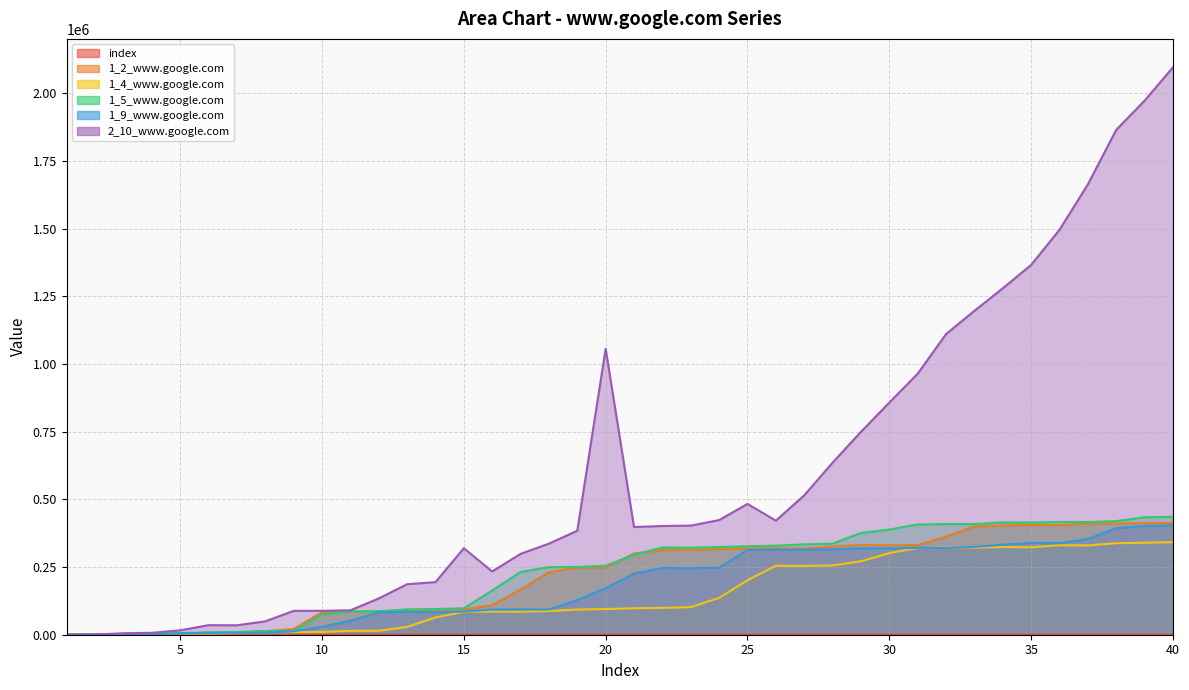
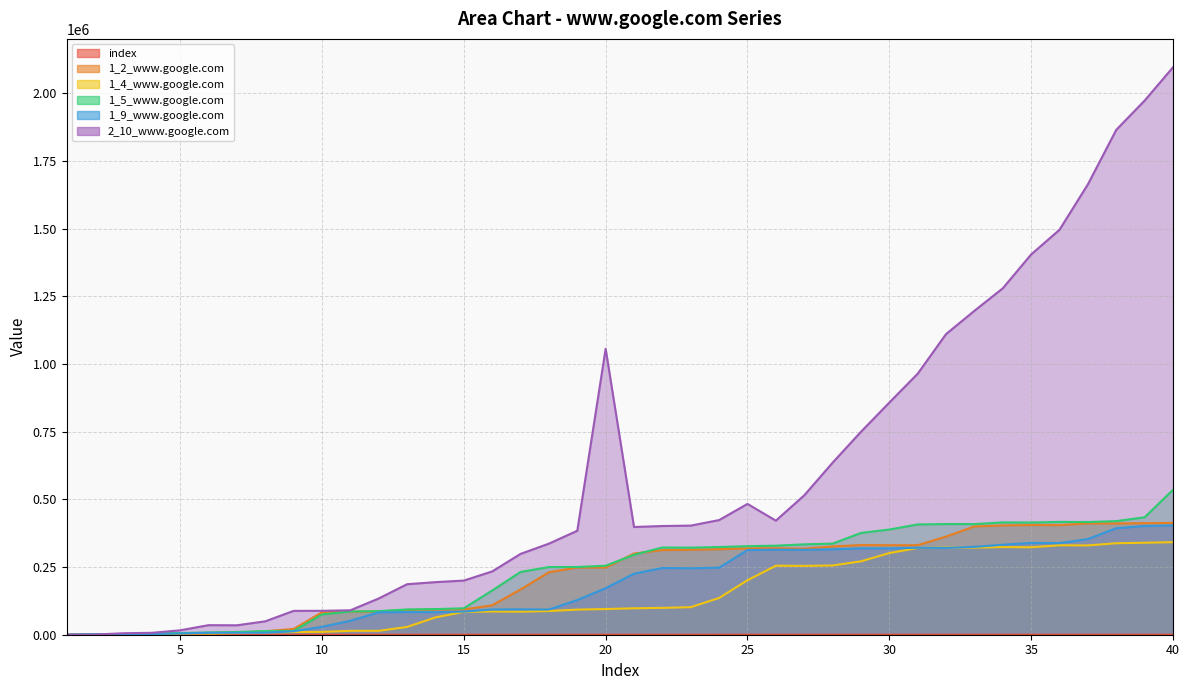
  {
    "1_5_www.google.com": {
      "30": 390000,
-     "40": 440000
+     "40": 540000
    },
    "1_9_www.google.com": {
      "10": 30000,
      "20": 170000,
      "30": 320000,
      "35": 340000
    },
    "2_10_www.google.com": {
      "5": 20000,
-     "15": 320000,
+     "15": 200000,
      "20": 1060000,
      "25": 480000,
      "30": 860000,
-     "35": 1370000,
+     "35": 1410000,
      "40": 2100000
    }
  }
